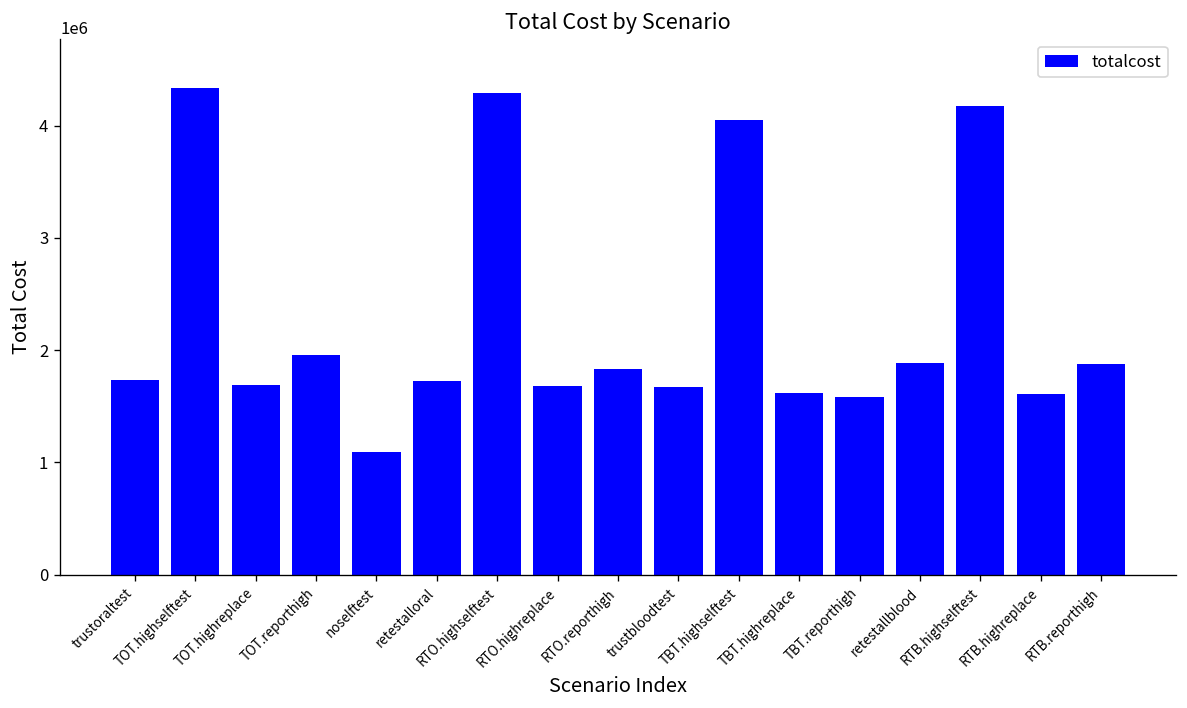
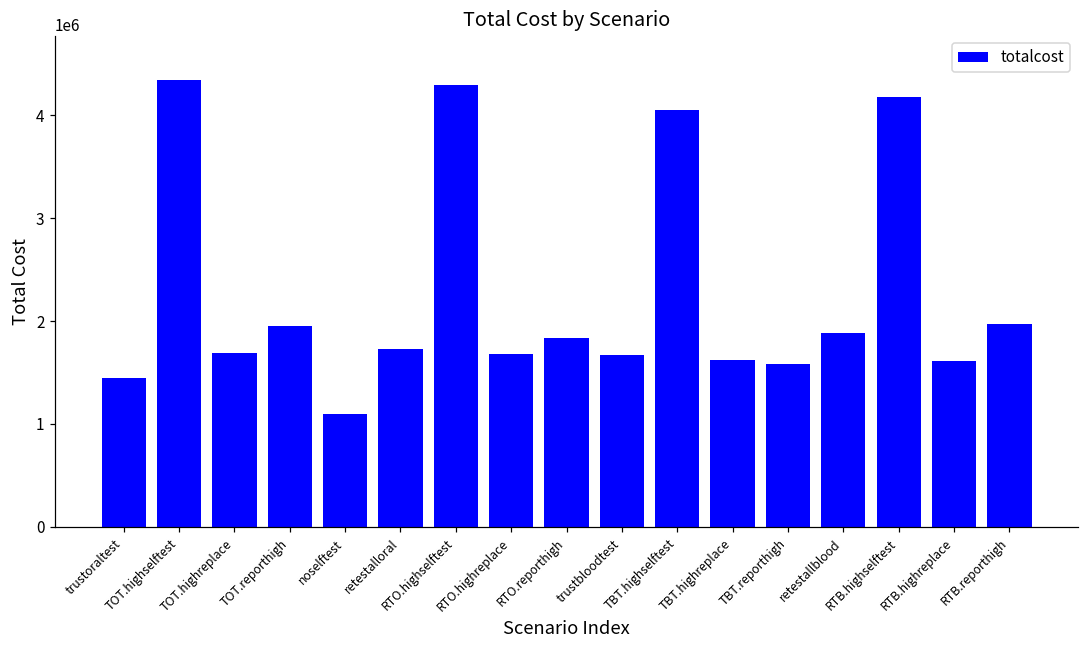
  {
-   "trustoraltest": 1700000,
+   "trustoraltest": 1400000,
    "TOT.highselftest": 4300000,
    "TOT.highreplace": 1700000,
    "TOT.reporthigh": 2000000,
    "noselftest": 1100000,
    "retestalloral": 1700000,
    "RTO.highselftest": 4300000,
    "RTO.highreplace": 1700000,
    "RTO.reporthigh": 1800000,
    "trustbloodtest": 1700000,
    "TBT.highselftest": 4100000,
    "TBT.highreplace": 1600000,
    "TBT.reporthigh": 1600000,
    "retestallblood": 1900000,
    "RTB.highselftest": 4200000,
    "RTB.highreplace": 1600000,
-   "RTB.reporthigh": 1900000
+   "RTB.reporthigh": 2000000
  }
